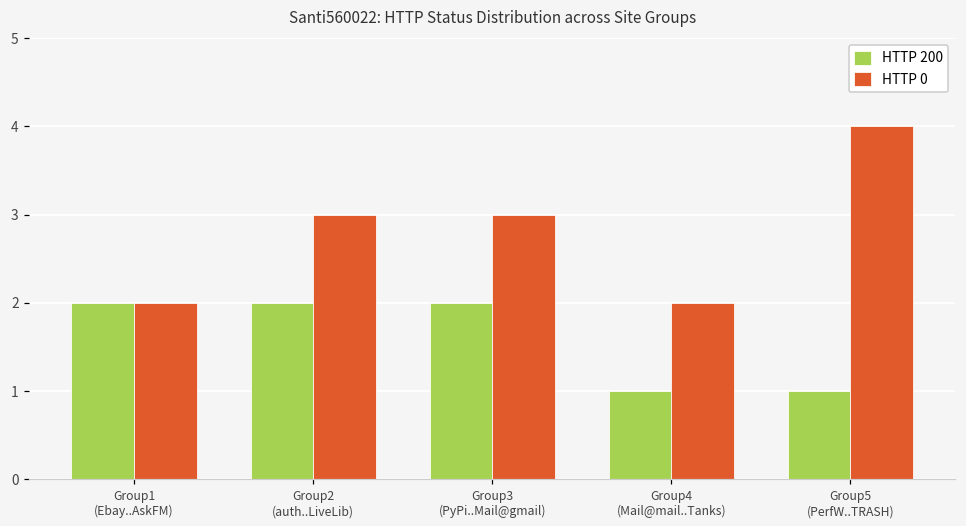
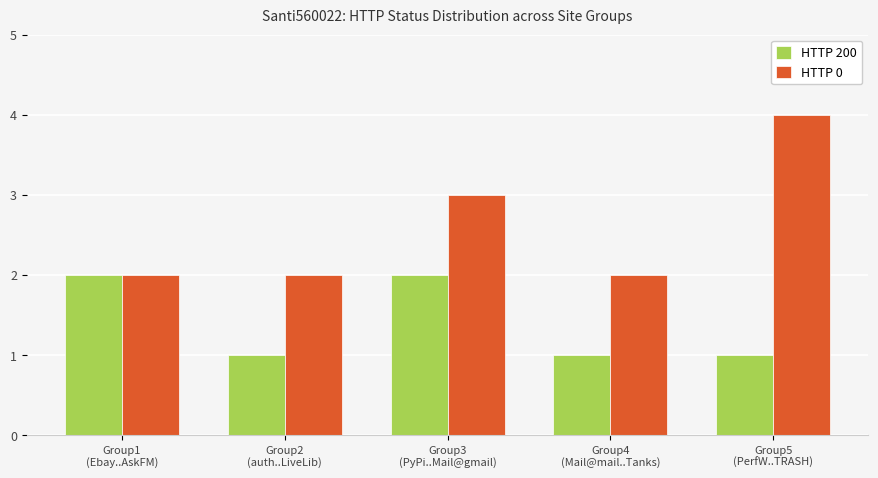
  {
    "HTTP 200": {
      "Group1 (Ebay..AskFM)": 2,
-     "Group2 (auth..LiveLib)": 2,
+     "Group2 (auth..LiveLib)": 1,
      "Group3 (PyPi..Mail@gmail)": 2,
      "Group4 (Mail@mail..Tanks)": 1,
      "Group5 (PerfW..TRASH)": 1
    },
    "HTTP 0": {
      "Group1 (Ebay..AskFM)": 2,
-     "Group2 (auth..LiveLib)": 3,
+     "Group2 (auth..LiveLib)": 2,
      "Group3 (PyPi..Mail@gmail)": 3,
      "Group4 (Mail@mail..Tanks)": 2,
      "Group5 (PerfW..TRASH)": 4
    }
  }
